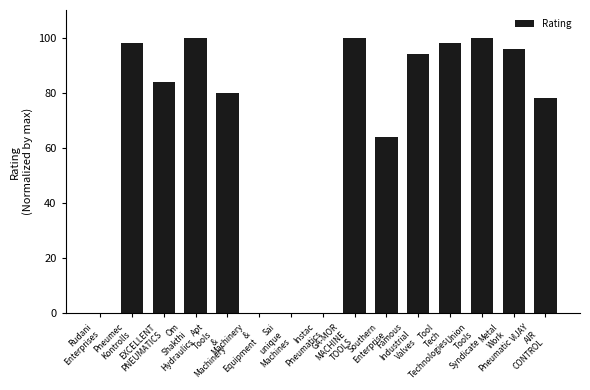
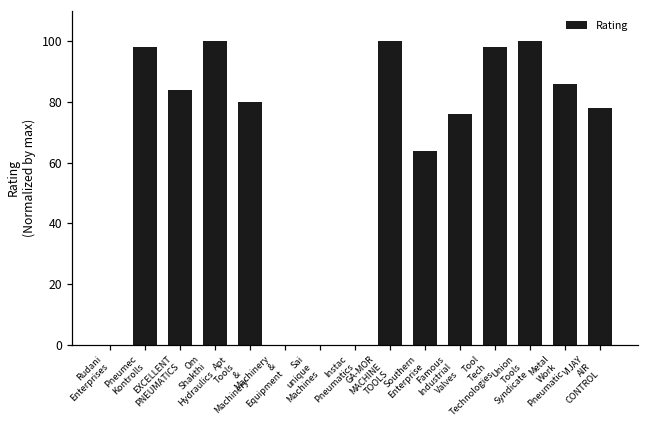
  {
    "Rudani Enterprises": 0,
    "Pneumec Kontrolls": 98,
    "EXCELLENT PNEUMATICS": 84,
    "Om Shakthi Hydraulics": 100,
    "Apt Tools & Machinery": 80,
    "Machinery & Equipment": 0,
    "Sai unique Machines": 0,
    "Instac Pneumatics": 0,
    "GA-MOR MACHINE TOOLS": 100,
    "Southern Enterprise": 64,
-   "Famous Industrial Valves": 94,
+   "Famous Industrial Valves": 76,
    "Tool Tech Technologies": 98,
    "Union Tools Syndicate": 100,
-   "Metal Work Pneumatic": 96,
+   "Metal Work Pneumatic": 86,
    "VIJAY AIR CONTROL": 78
  }
